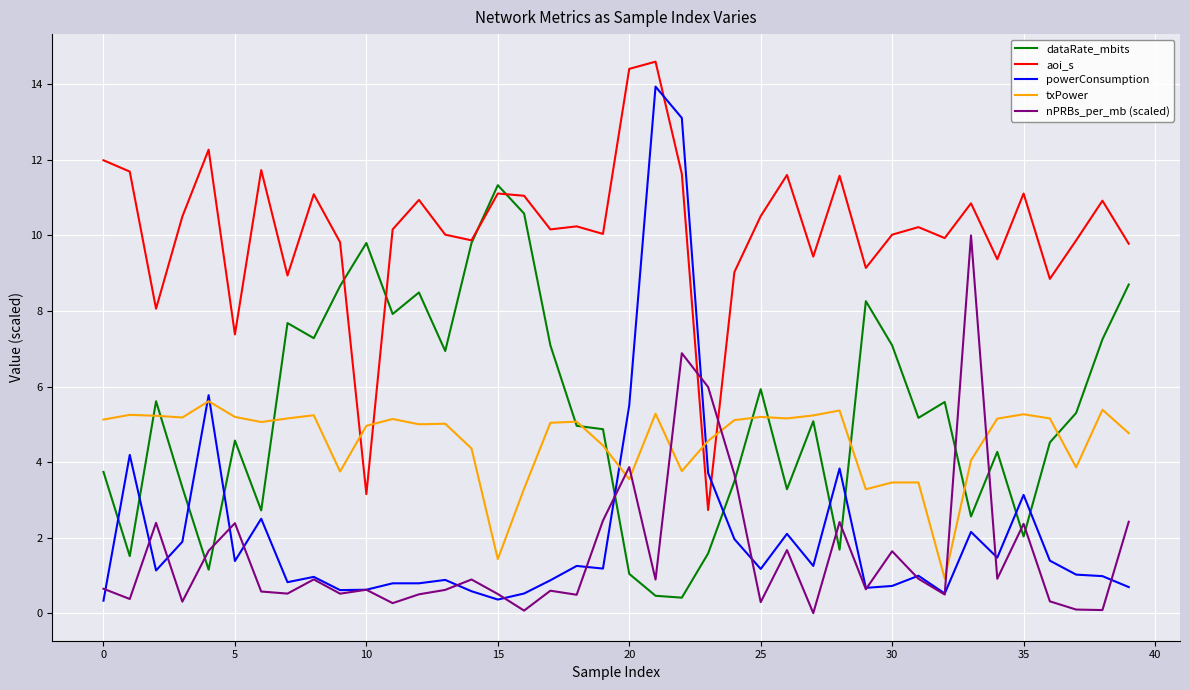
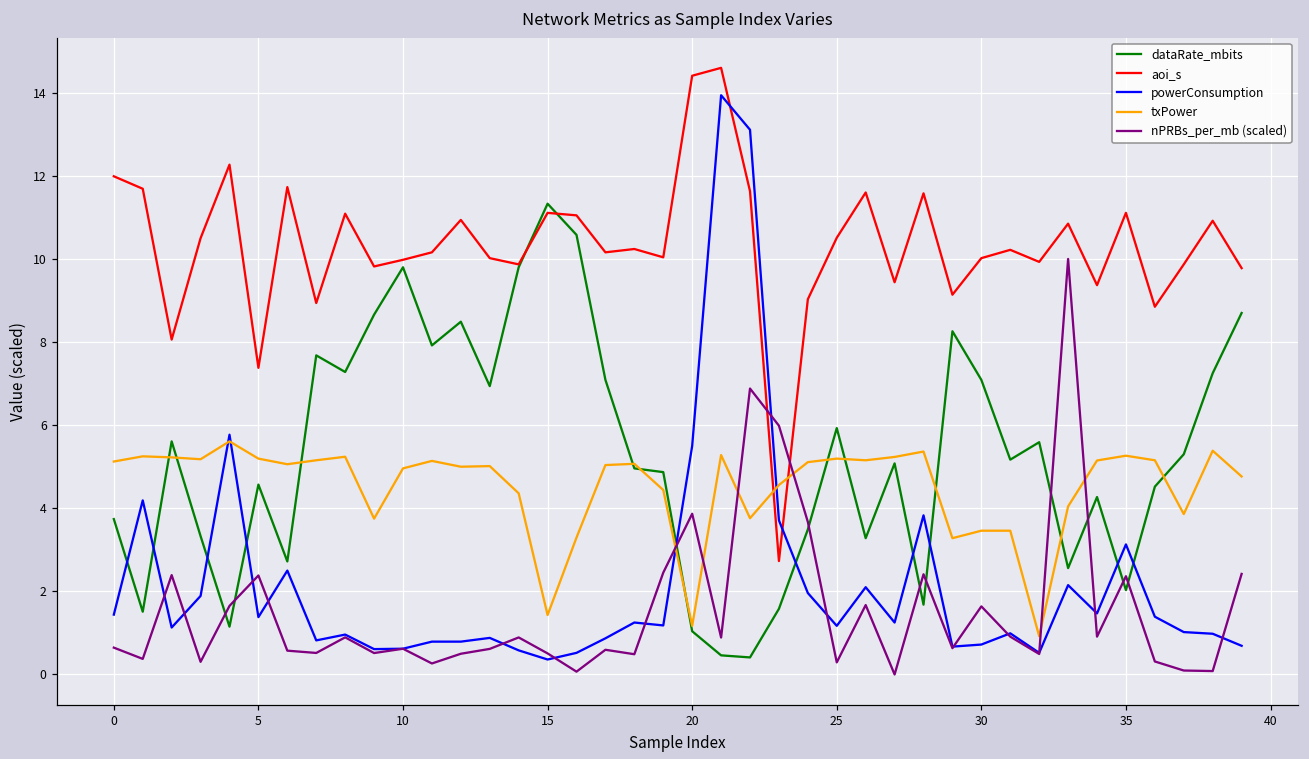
  {
    "dataRate_mbits": {
      "0": 3.7,
      "5": 4.6,
      "10": 9.8,
      "15": 11.3,
      "20": 1.0,
      "25": 5.9,
      "30": 7.1,
      "35": 2.0
    },
    "aoi_s": {
      "0": 12.0,
      "5": 7.4,
-     "10": 3.2,
+     "10": 10.0,
      "15": 11.1,
      "20": 14.4,
      "25": 10.5,
      "30": 10.0,
      "35": 11.1
    },
    "powerConsumption": {
-     "0": 0.3,
+     "0": 1.4,
      "5": 1.4,
      "15": 0.4,
      "20": 5.5,
      "25": 1.2,
      "30": 0.7,
      "35": 3.1
    },
    "txPower": {
      "0": 5.1,
      "5": 5.2,
      "10": 5.0,
      "15": 1.4,
-     "20": 3.5,
+     "20": 1.2,
      "25": 5.2,
      "30": 3.5,
      "35": 5.3
    },
    "nPRBs_per_mb (scaled)": {
      "0": 0.6,
      "5": 2.4,
      "15": 0.5,
      "20": 3.9,
      "25": 0.3,
      "30": 1.6,
      "35": 2.4
    }
  }
